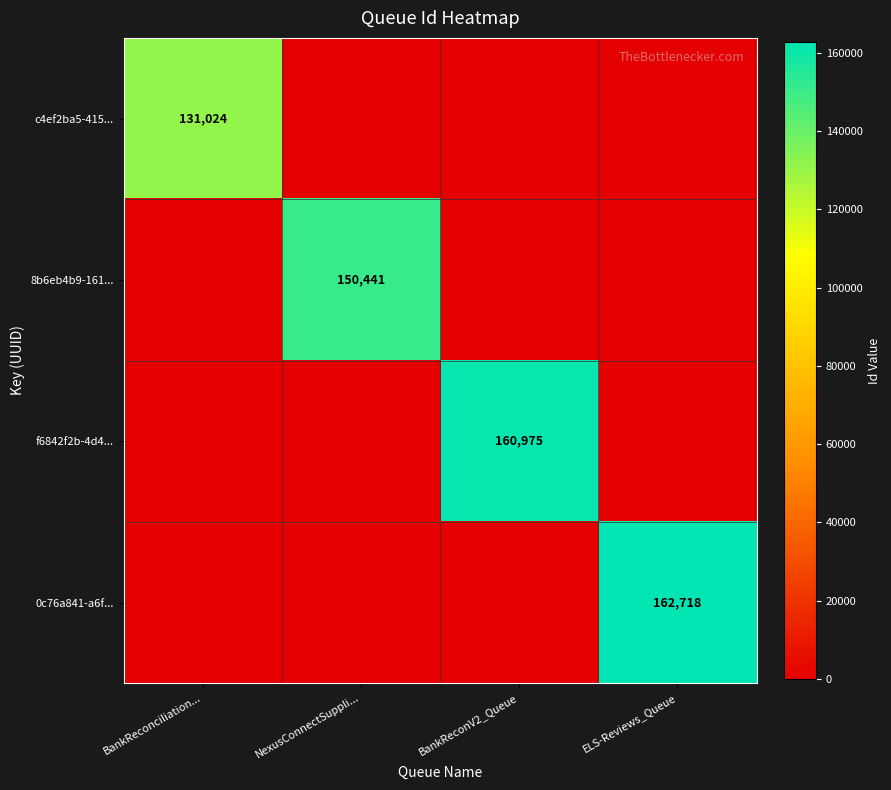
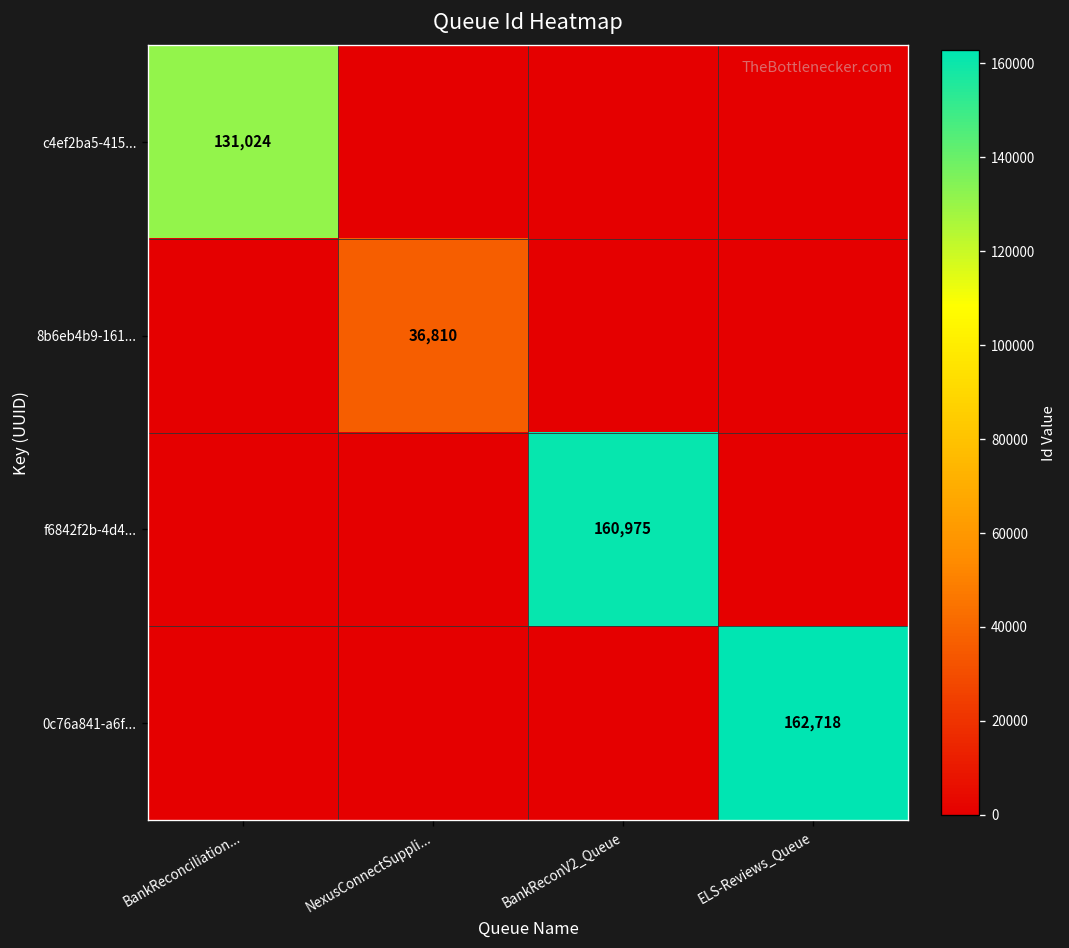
  {
    "c4ef2ba5-415...": {
      "BankReconciliation...": "131,024"
    },
    "8b6eb4b9-161...": {
-     "NexusConnectSuppli...": "150,441"
+     "NexusConnectSuppli...": "36,810"
    },
    "f6842f2b-4d4...": {
      "BankReconV2_Queue": "160,975"
    },
    "0c76a841-a6f...": {
      "ELS-Reviews_Queue": "162,718"
    }
  }
